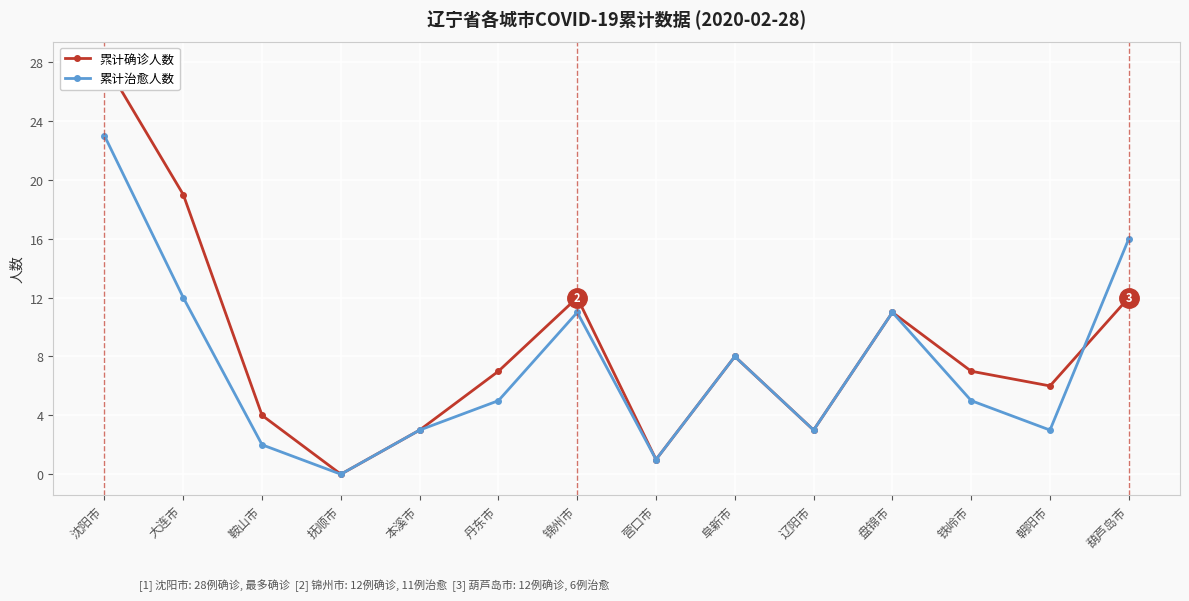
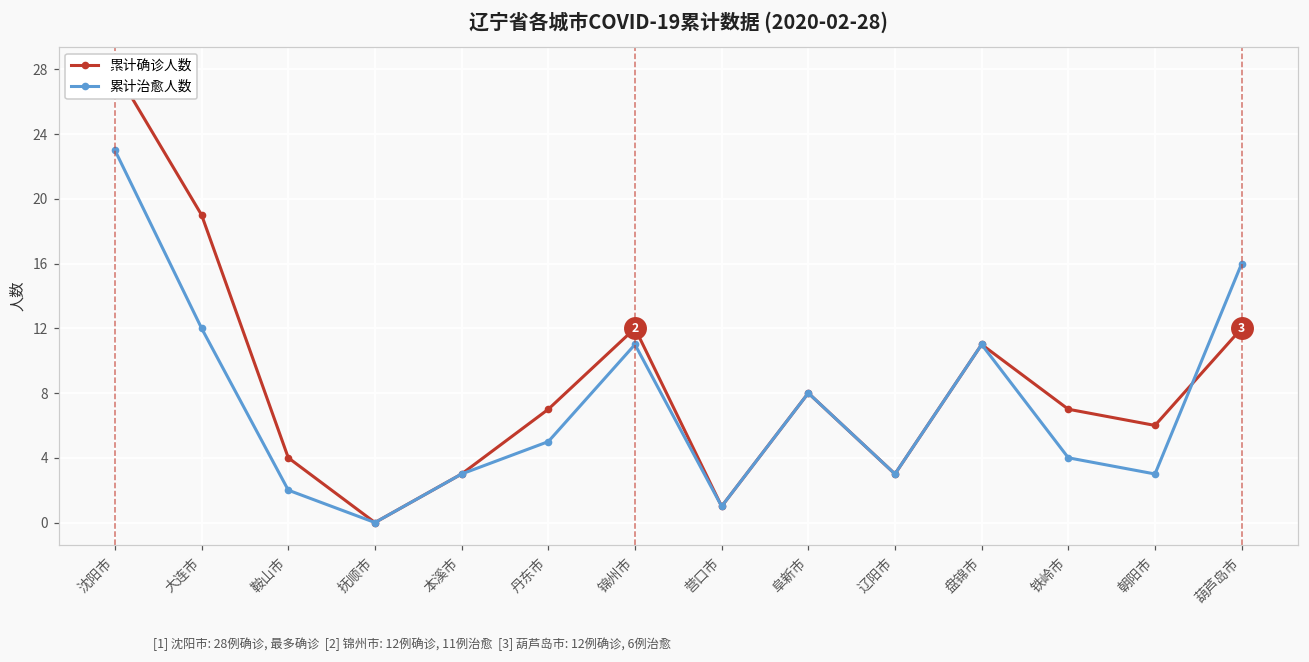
  {
    "累计治愈人数": {
      "沈阳市": 23,
      "大连市": 12,
      "鞍山市": 2,
      "丹东市": 5,
      "锦州市": 11,
-     "铁岭市": 5,
+     "铁岭市": 4,
      "朝阳市": 3,
      "葫芦岛市": 16
    }
  }
